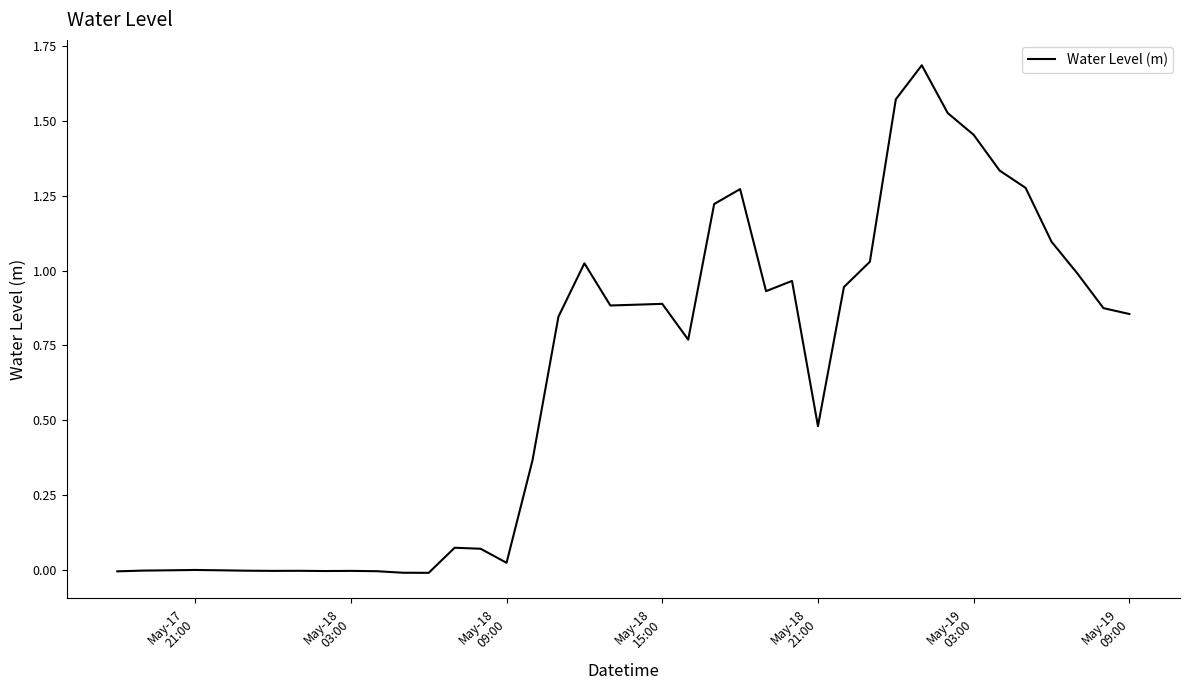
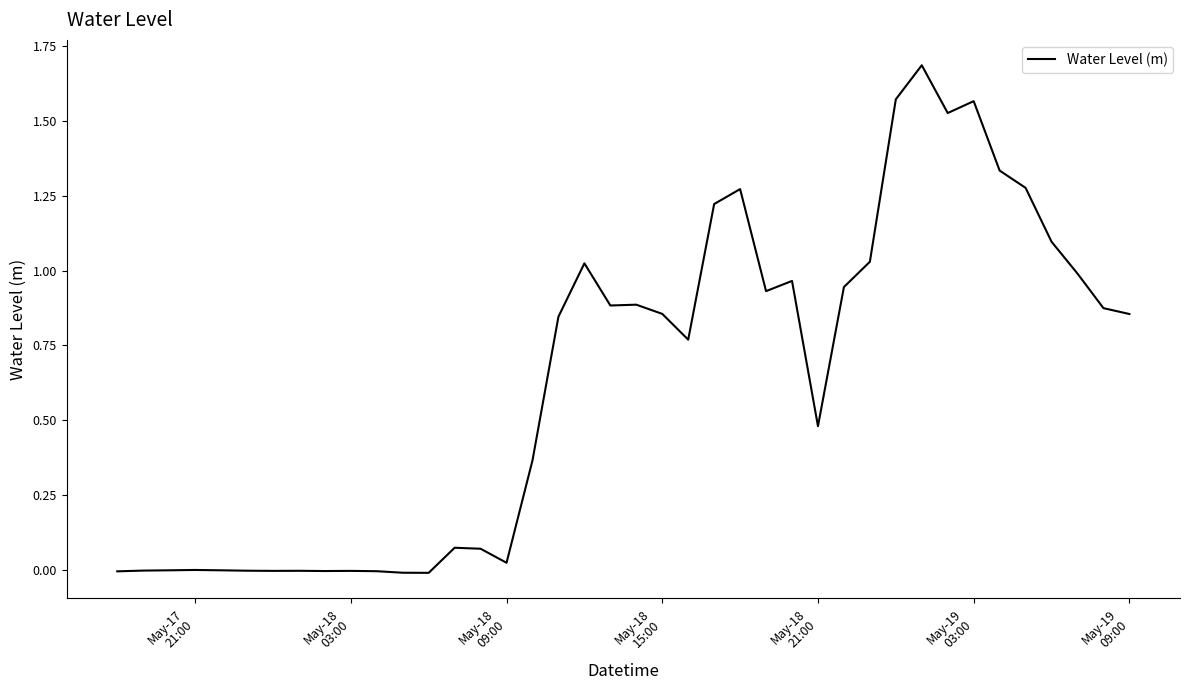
  {
    "May-17 21:00": 0.00,
    "May-18 03:00": 0.00,
    "May-18 09:00": 0.02,
-   "May-18 15:00": 0.89,
+   "May-18 15:00": 0.86,
    "May-18 21:00": 0.48,
-   "May-19 03:00": 1.45,
+   "May-19 03:00": 1.57,
    "May-19 09:00": 0.86
  }
